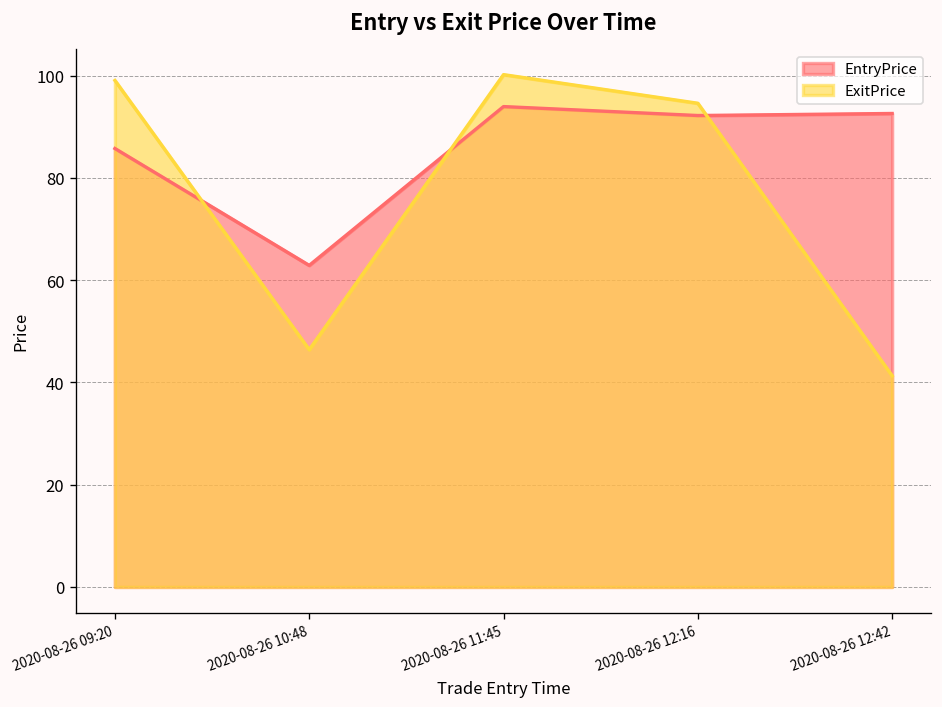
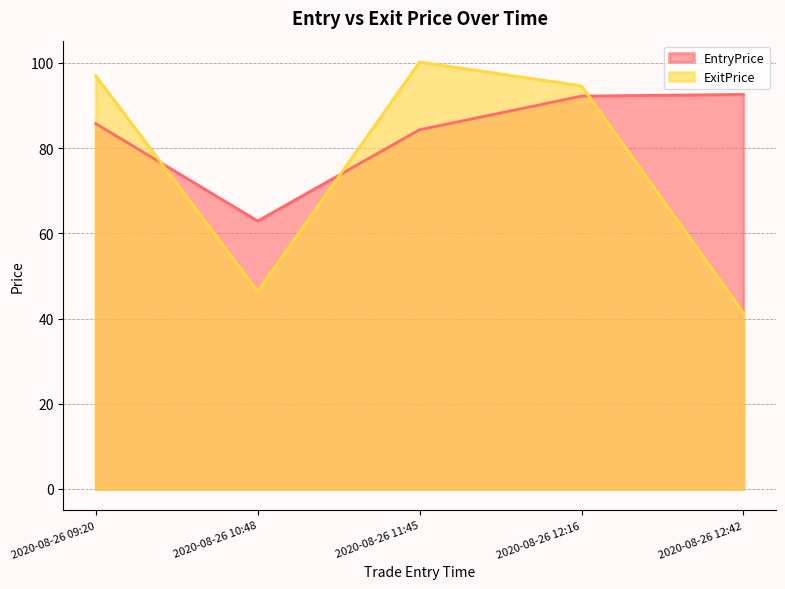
  {
    "EntryPrice": {
      "2020-08-26 09:20": 86,
      "2020-08-26 10:48": 63,
-     "2020-08-26 11:45": 94,
+     "2020-08-26 11:45": 84,
      "2020-08-26 12:16": 92,
      "2020-08-26 12:42": 93
    },
    "ExitPrice": {
-     "2020-08-26 09:20": 99,
+     "2020-08-26 09:20": 97,
      "2020-08-26 10:48": 46,
      "2020-08-26 11:45": 100,
      "2020-08-26 12:16": 95,
      "2020-08-26 12:42": 41
    }
  }
